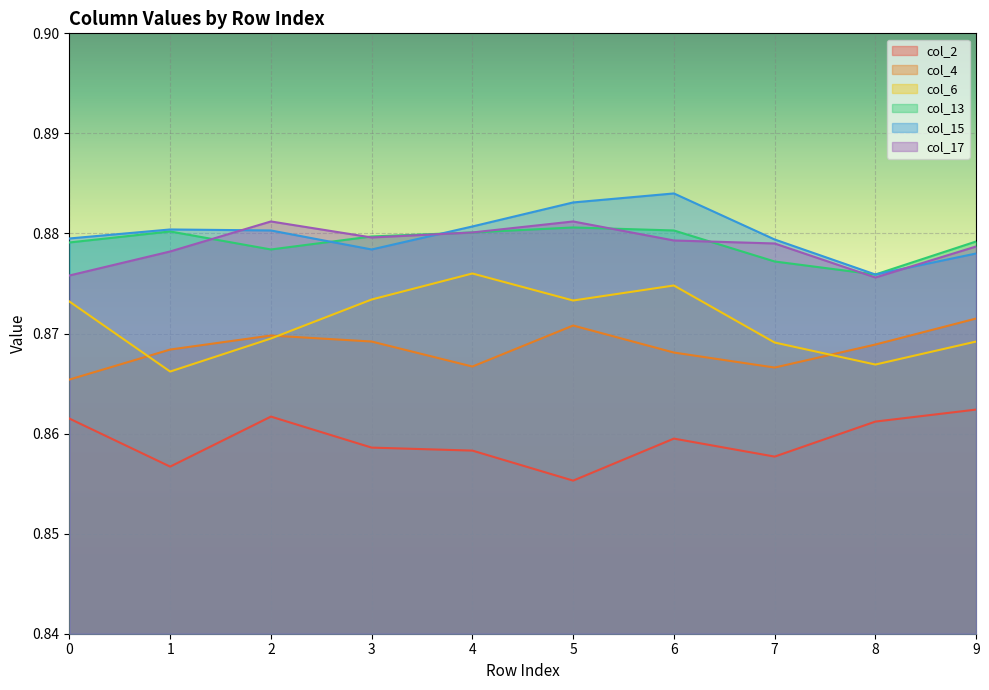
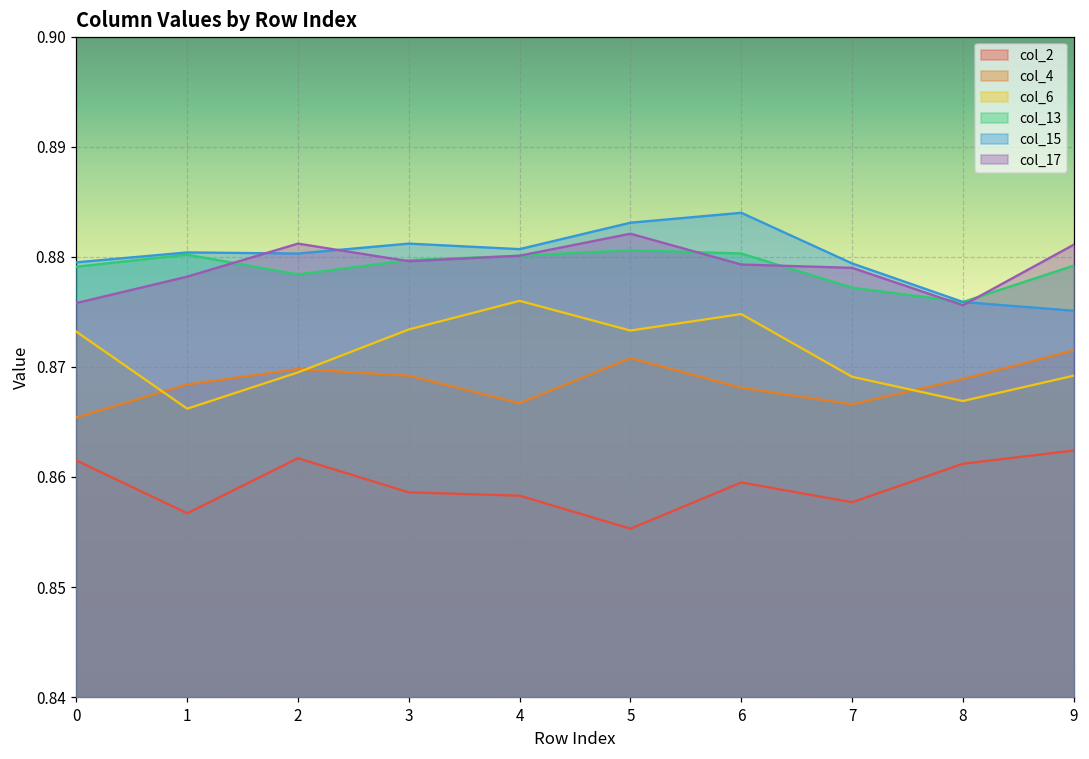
  {
    "col_13": {
      "0": 0.8791,
      "2": 0.8784,
      "5": 0.8806,
      "6": 0.8803,
      "7": 0.8772,
      "9": 0.8792
    },
    "col_15": {
      "0": 0.8795,
      "2": 0.8803,
-     "3": 0.8784,
+     "3": 0.8812,
      "4": 0.8807,
      "5": 0.8831,
      "6": 0.8840,
      "7": 0.8794,
-     "9": 0.8780
+     "9": 0.8751
    },
    "col_17": {
      "0": 0.8758,
      "1": 0.8782,
      "2": 0.8812,
-     "5": 0.8812,
+     "5": 0.8821,
      "6": 0.8793,
      "7": 0.8790,
      "8": 0.8756,
-     "9": 0.8787
+     "9": 0.8811
    }
  }
